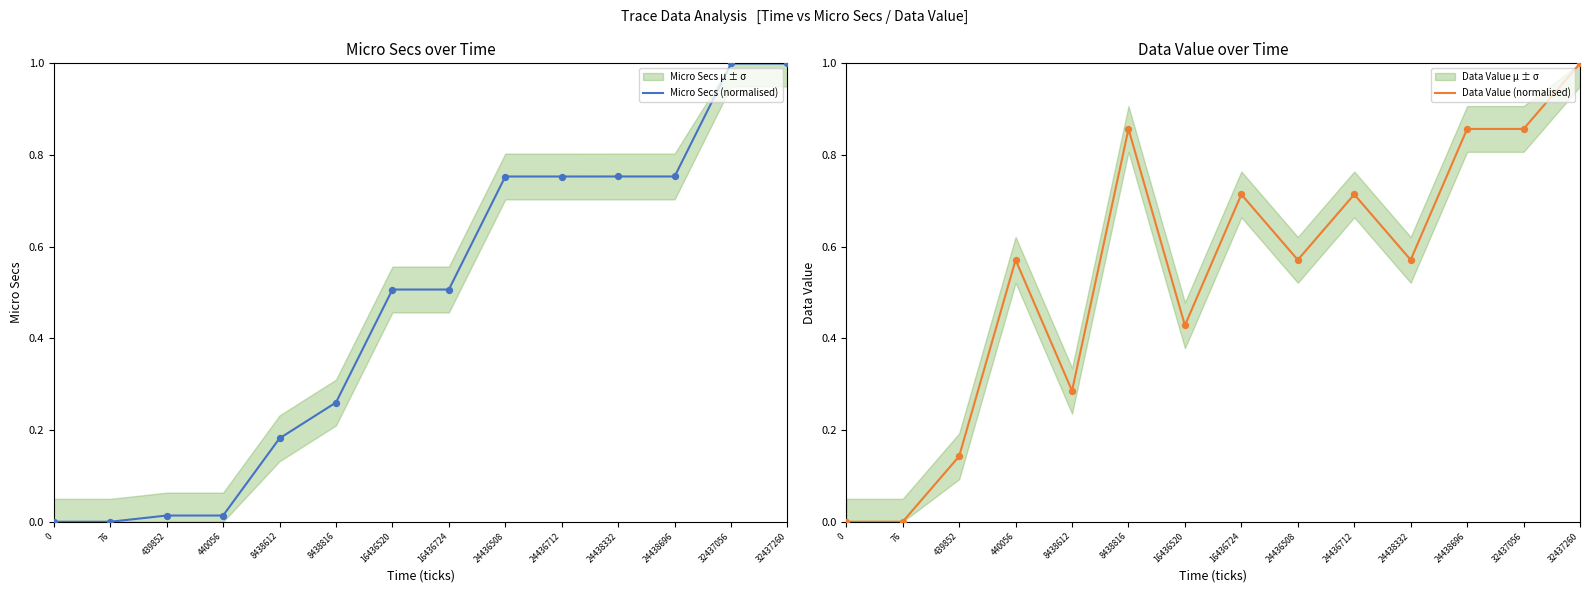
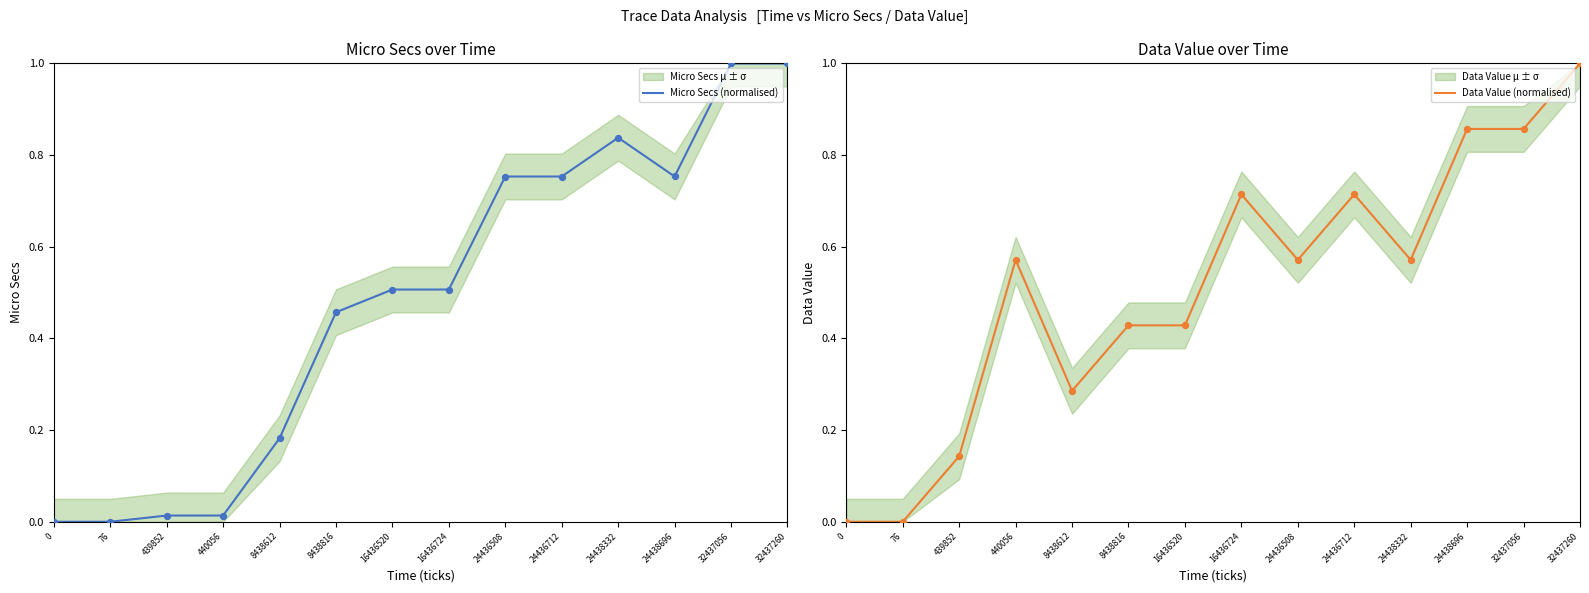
  {
    "Micro Secs over Time": {
      "Micro Secs (normalised)": {
        "0": 0.00,
        "76": 0.00,
        "439852": 0.01,
        "440056": 0.01,
        "8438612": 0.18,
-       "8438816": 0.26,
+       "8438816": 0.46,
        "16436520": 0.51,
        "16436724": 0.51,
        "24436508": 0.75,
        "24436712": 0.75,
-       "24438332": 0.75,
+       "24438332": 0.84,
        "24438696": 0.75
      },
      "Micro Secs μ ± σ": {
        "0": 0.05,
        "76": 0.05,
        "439852": 0.06,
        "440056": 0.06
      }
    },
    "Data Value over Time": {
      "Data Value (normalised)": {
        "0": 0.00,
        "76": 0.00,
        "439852": 0.14,
        "440056": 0.57,
        "8438612": 0.29,
-       "8438816": 0.86,
+       "8438816": 0.43,
        "16436520": 0.43,
        "16436724": 0.71,
        "24436508": 0.57,
        "24436712": 0.71,
        "24438332": 0.57,
        "24438696": 0.86,
        "32437056": 0.86
      },
      "Data Value μ ± σ": {
        "0": 0.05,
        "76": 0.05
      }
    }
  }
